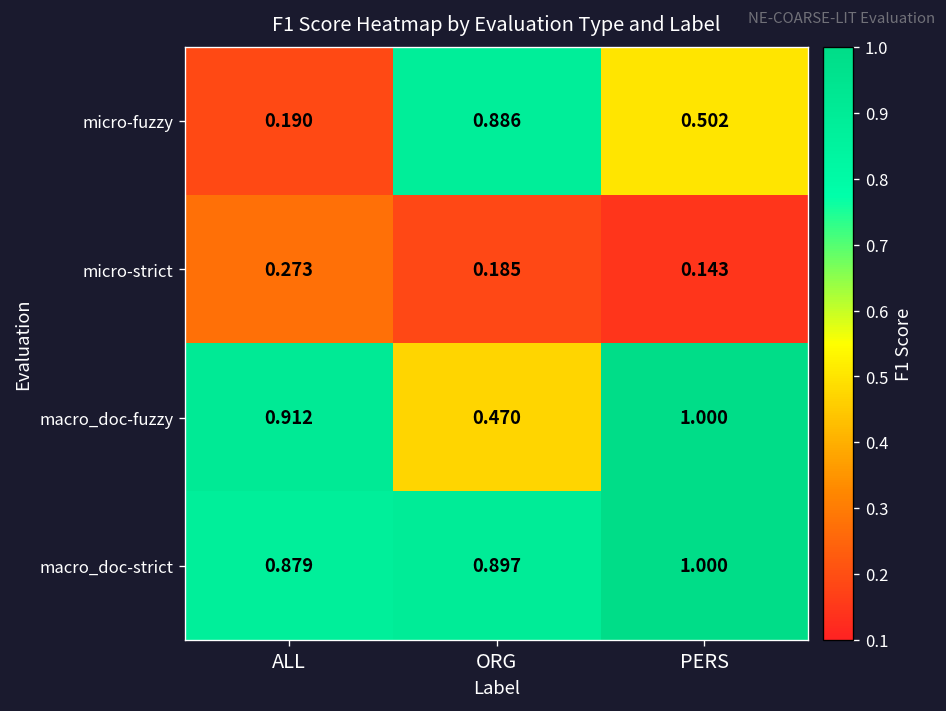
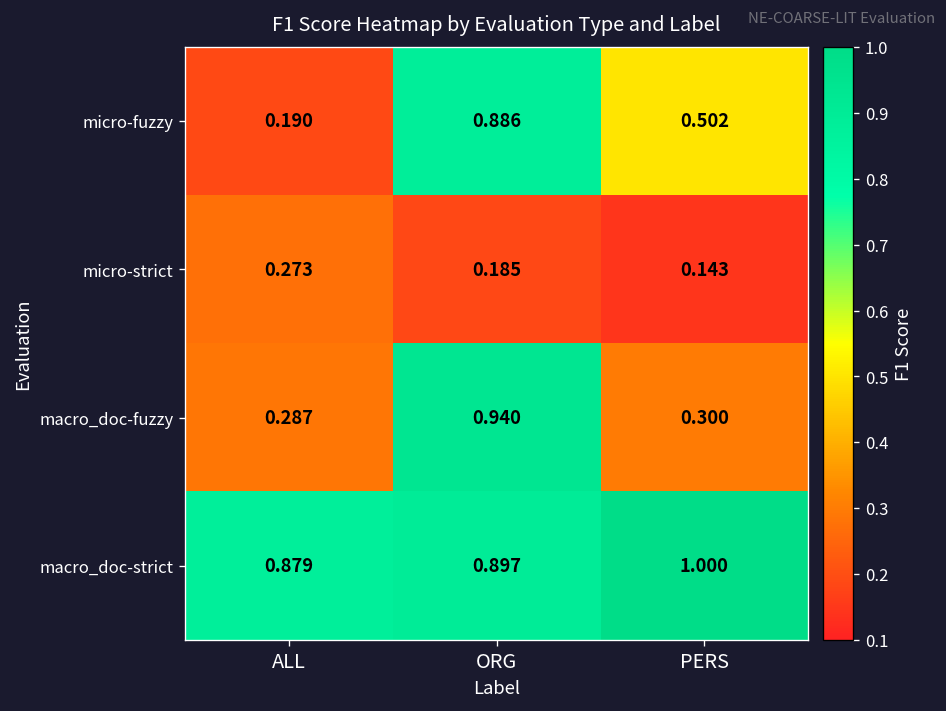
  {
    "micro-fuzzy": {
      "ALL": 0.190,
      "ORG": 0.886,
      "PERS": 0.502
    },
    "micro-strict": {
      "ALL": 0.273,
      "ORG": 0.185,
      "PERS": 0.143
    },
    "macro_doc-fuzzy": {
-     "ALL": 0.912,
-     "ORG": 0.470,
-     "PERS": 1.000
+     "ALL": 0.287,
+     "ORG": 0.940,
+     "PERS": 0.300
    },
    "macro_doc-strict": {
      "ALL": 0.879,
      "ORG": 0.897,
      "PERS": 1.000
    }
  }
